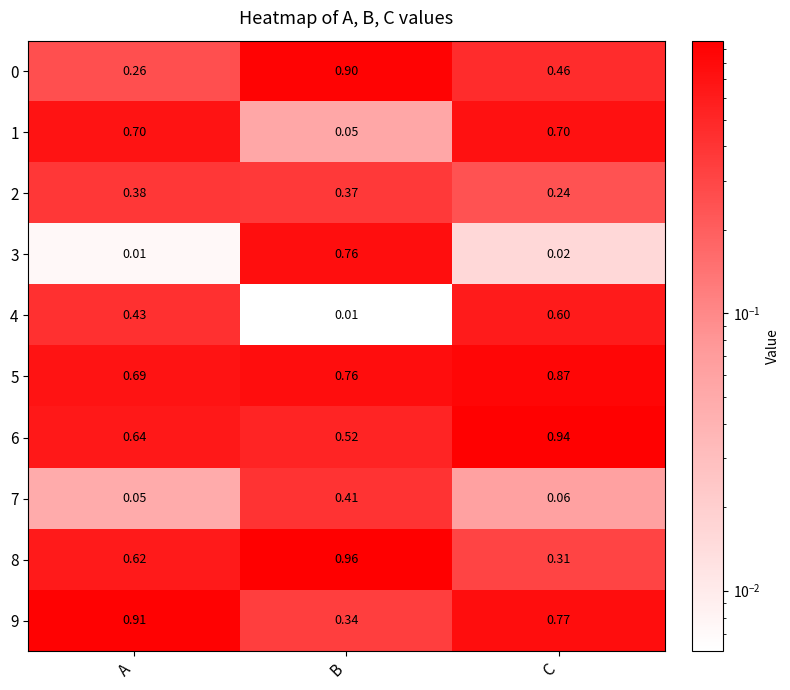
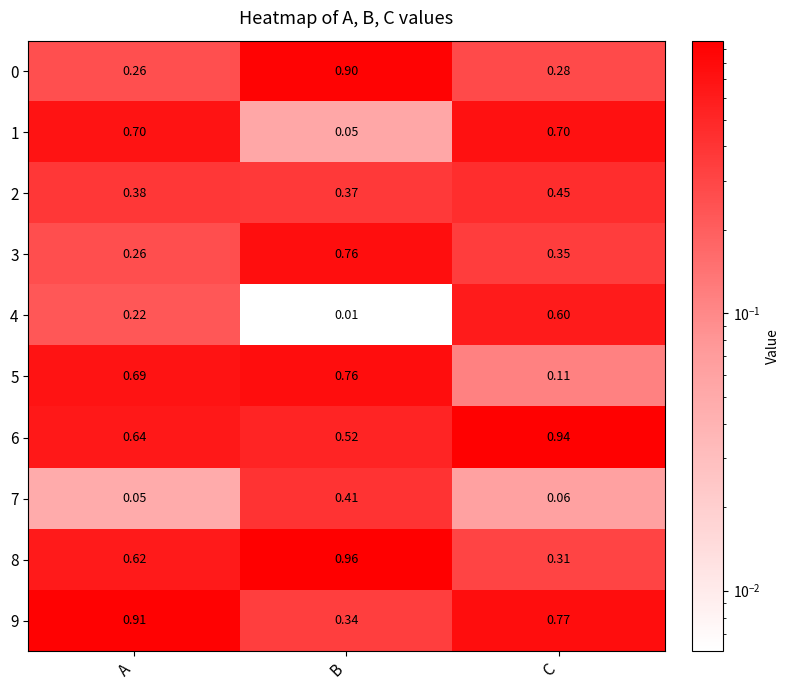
  {
    "0": {
      "A": 0.26,
      "B": 0.90,
-     "C": 0.46
+     "C": 0.28
    },
    "1": {
      "A": 0.70,
      "B": 0.05,
      "C": 0.70
    },
    "2": {
      "A": 0.38,
      "B": 0.37,
-     "C": 0.24
+     "C": 0.45
    },
    "3": {
-     "A": 0.01,
+     "A": 0.26,
      "B": 0.76,
-     "C": 0.02
+     "C": 0.35
    },
    "4": {
-     "A": 0.43,
+     "A": 0.22,
      "B": 0.01,
      "C": 0.60
    },
    "5": {
      "A": 0.69,
      "B": 0.76,
-     "C": 0.87
+     "C": 0.11
    },
    "6": {
      "A": 0.64,
      "B": 0.52,
      "C": 0.94
    },
    "7": {
      "A": 0.05,
      "B": 0.41,
      "C": 0.06
    },
    "8": {
      "A": 0.62,
      "B": 0.96,
      "C": 0.31
    },
    "9": {
      "A": 0.91,
      "B": 0.34,
      "C": 0.77
    }
  }
